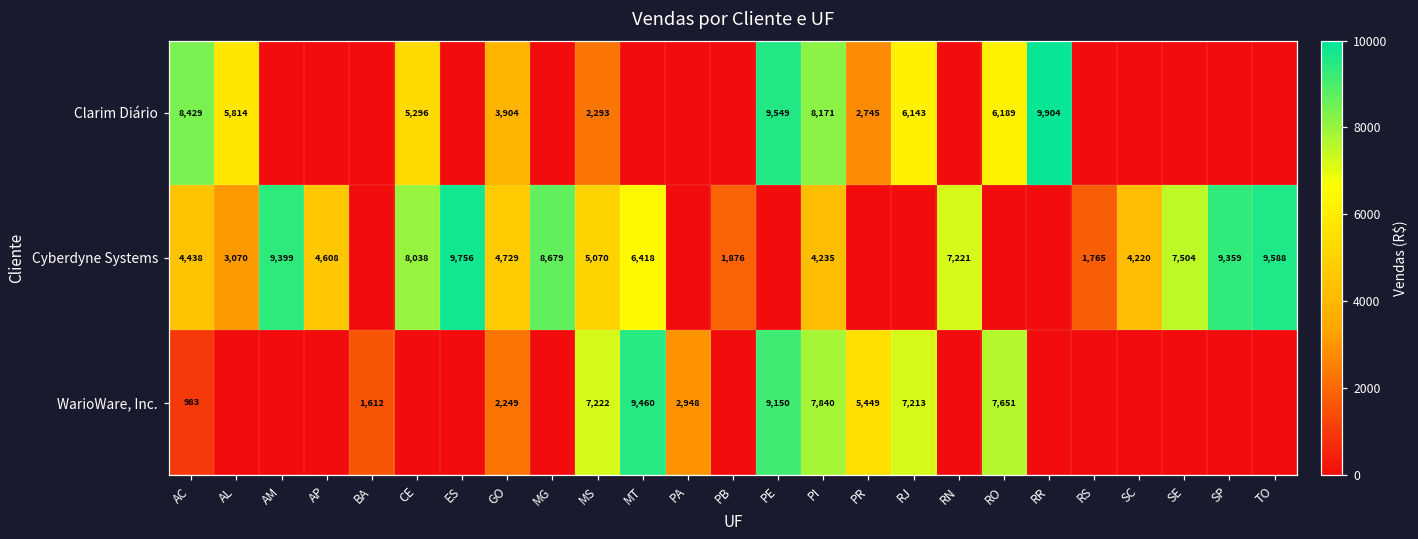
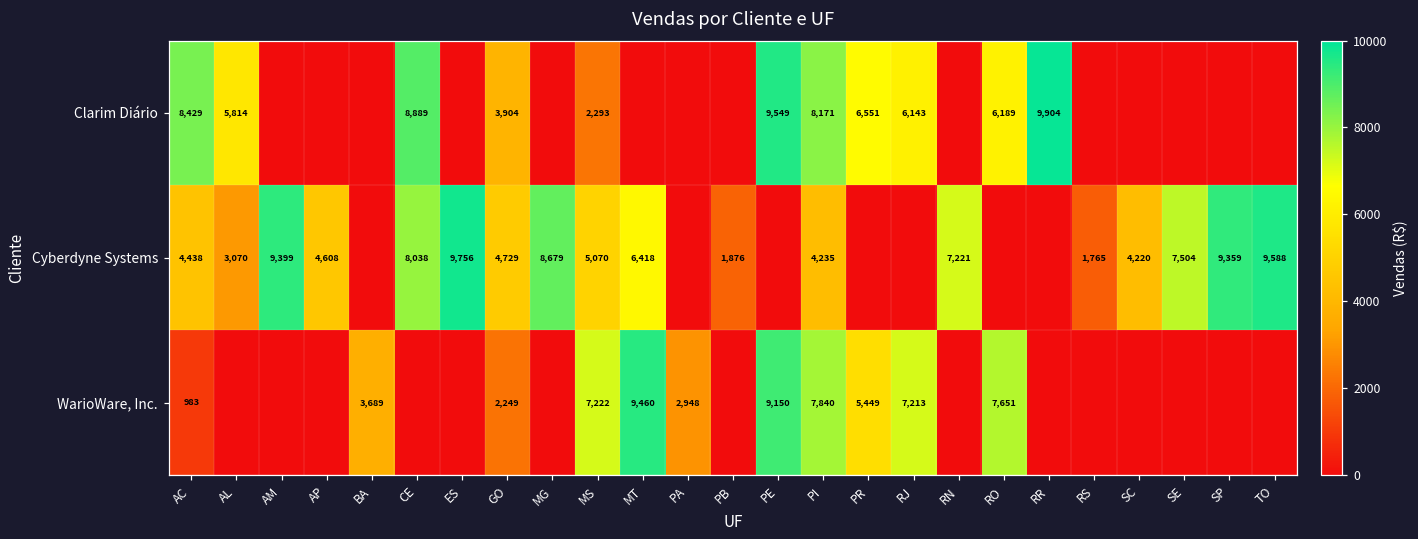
  {
    "Clarim Diário": {
      "AC": "8,429",
      "AL": "5,814",
-     "CE": "5,296",
+     "CE": "8,889",
      "GO": "3,904",
      "MS": "2,293",
      "PE": "9,549",
      "PI": "8,171",
-     "PR": "2,745",
+     "PR": "6,551",
      "RJ": "6,143",
      "RO": "6,189",
      "RR": "9,904"
    },
    "Cyberdyne Systems": {
      "AC": "4,438",
      "AL": "3,070",
      "AM": "9,399",
      "AP": "4,608",
      "CE": "8,038",
      "ES": "9,756",
      "GO": "4,729",
      "MG": "8,679",
      "MS": "5,070",
      "MT": "6,418",
      "PB": "1,876",
      "PI": "4,235",
      "RN": "7,221",
      "RS": "1,765",
      "SC": "4,220",
      "SE": "7,504",
      "SP": "9,359",
      "TO": "9,588"
    },
    "WarioWare, Inc.": {
      "AC": "983",
-     "BA": "1,612",
+     "BA": "3,689",
      "GO": "2,249",
      "MS": "7,222",
      "MT": "9,460",
      "PA": "2,948",
      "PE": "9,150",
      "PI": "7,840",
      "PR": "5,449",
      "RJ": "7,213",
      "RO": "7,651"
    }
  }
